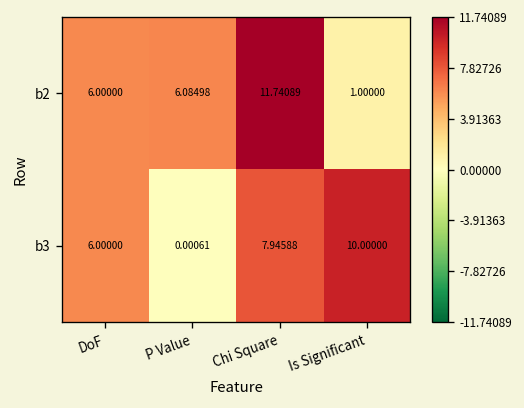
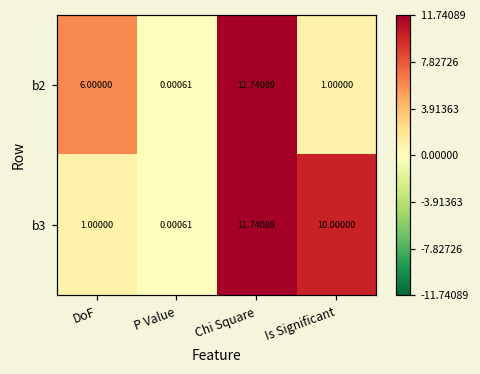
  {
    "b2": {
      "DoF": 6.00000,
-     "P Value": 6.08498,
+     "P Value": 0.00061,
      "Chi Square": 11.74089,
      "Is Significant": 1.00000
    },
    "b3": {
-     "DoF": 6.00000,
+     "DoF": 1.00000,
      "P Value": 0.00061,
-     "Chi Square": 7.94588,
+     "Chi Square": 11.74089,
      "Is Significant": 10.00000
    }
  }
